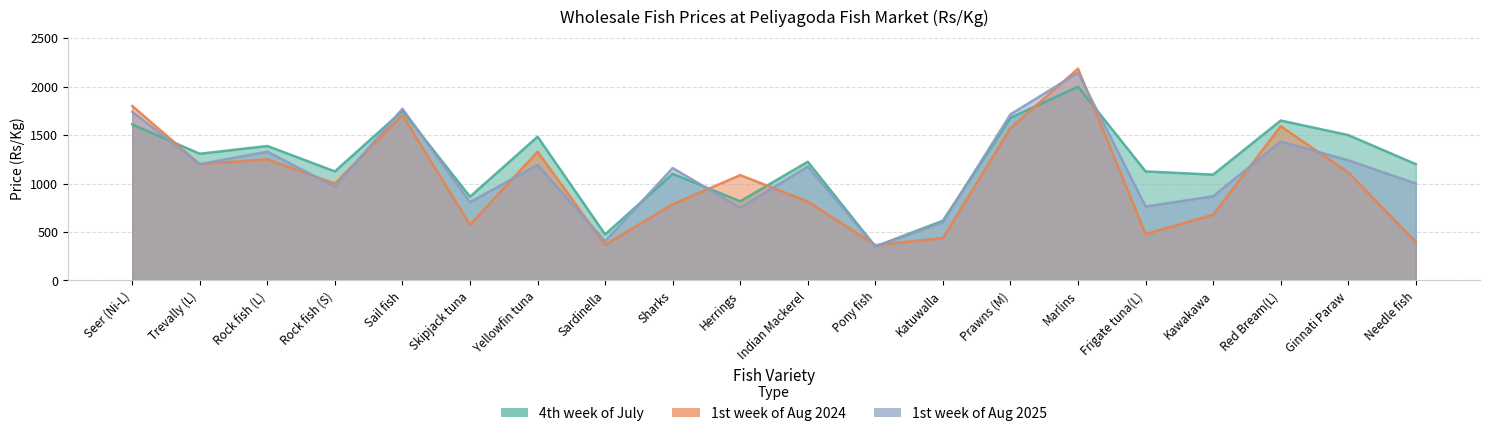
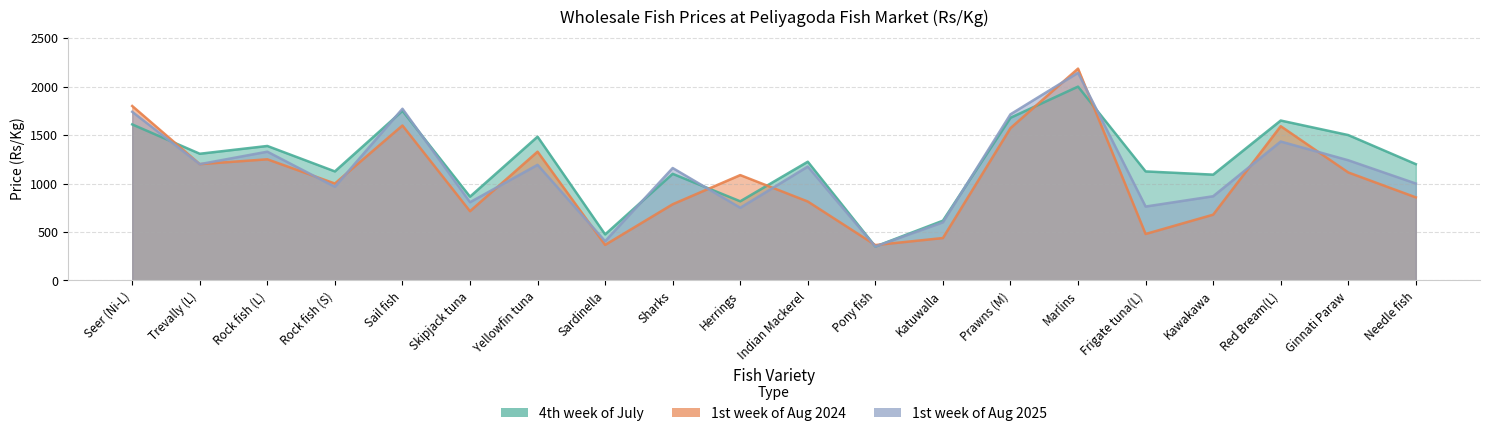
  {
    "1st week of Aug 2024": {
      "Seer (Ni-L)": 1800,
      "Rock fish (L)": 1300,
      "Rock fish (S)": 1000,
-     "Sail fish": 1700,
-     "Skipjack tuna": 600,
+     "Sail fish": 1600,
+     "Skipjack tuna": 700,
      "Yellowfin tuna": 1300,
      "Sardinella": 400,
      "Sharks": 800,
      "Herrings": 1100,
      "Indian Mackerel": 800,
      "Katuwalla": 400,
      "Prawns (M)": 1600,
      "Marlins": 2200,
      "Frigate tuna(L)": 500,
      "Kawakawa": 700,
      "Red Bream(L)": 1600,
      "Ginnati Paraw": 1100,
-     "Needle fish": 400
+     "Needle fish": 900
    }
  }
